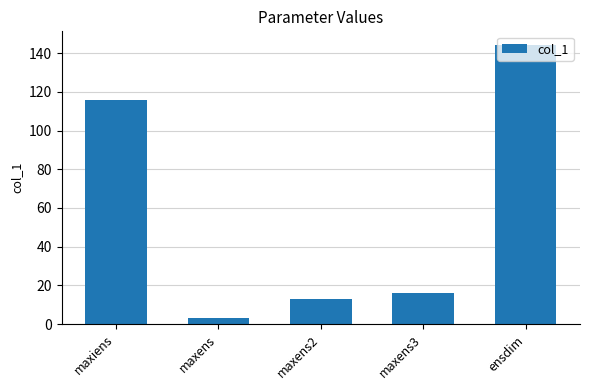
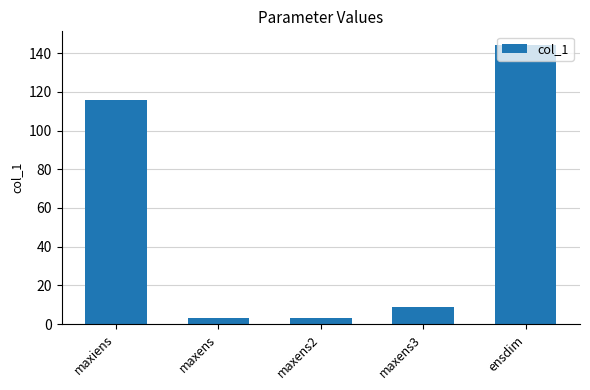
  {
    "maxiens": 116,
    "maxens": 3,
-   "maxens2": 13,
-   "maxens3": 16
+   "maxens2": 3,
+   "maxens3": 9
  }
